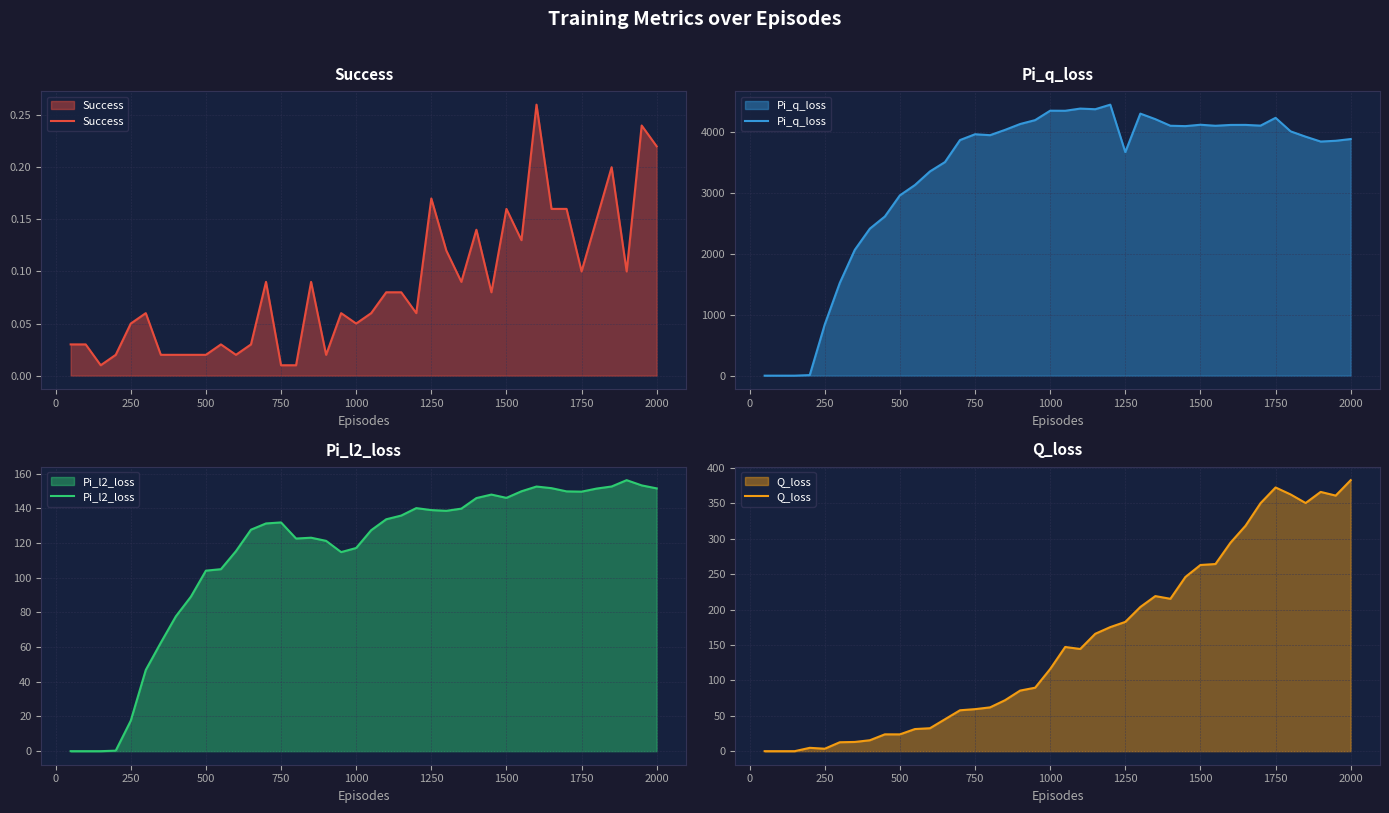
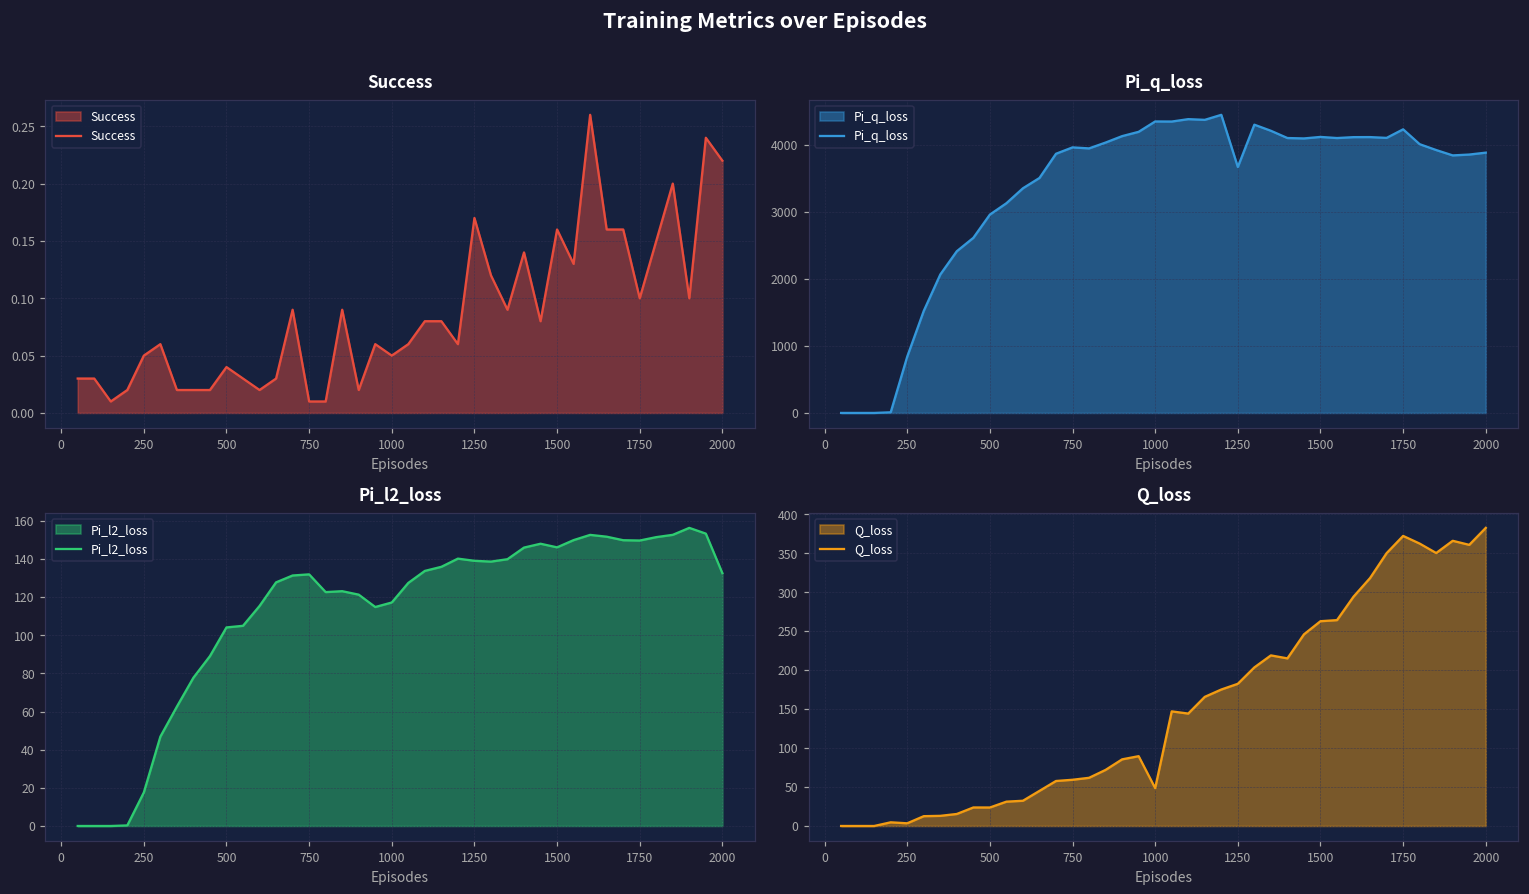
  {
    "Success": {
      "250": 0.05,
-     "500": 0.02,
+     "500": 0.04,
      "750": 0.01,
      "1000": 0.05,
      "1250": 0.17,
      "1500": 0.16,
      "1750": 0.10,
      "2000": 0.22
    },
    "Pi_q_loss": {
      "250": 800,
      "500": 3000,
      "750": 4000,
      "1000": 4400,
      "1250": 3700,
      "1500": 4100,
      "1750": 4200,
      "2000": 3900
    },
    "Pi_l2_loss": {
      "250": 18,
      "500": 104,
      "750": 132,
      "1000": 117,
      "1250": 139,
      "1500": 146,
      "1750": 150,
-     "2000": 152
+     "2000": 133
    },
    "Q_loss": {
      "250": 0,
      "500": 20,
      "750": 60,
-     "1000": 120,
+     "1000": 50,
      "1250": 180,
      "1500": 260,
      "1750": 370,
      "2000": 380
    }
  }
